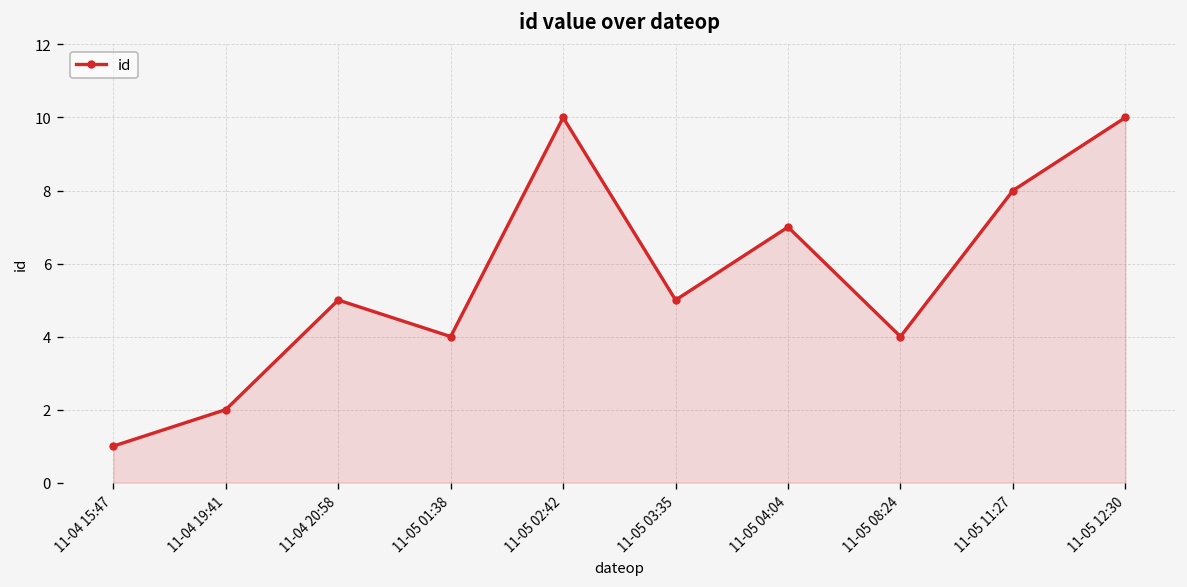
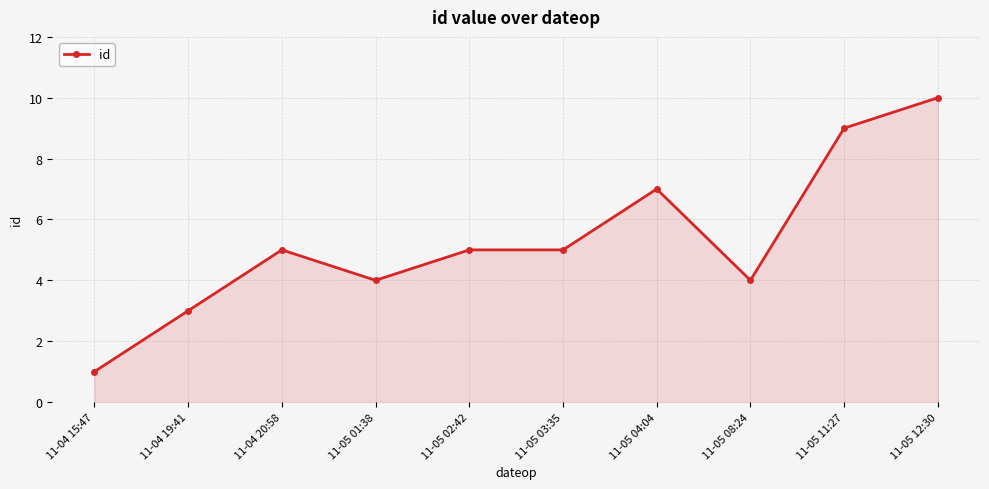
  {
    "11-04 15:47": 1,
-   "11-04 19:41": 2,
+   "11-04 19:41": 3,
    "11-04 20:58": 5,
    "11-05 01:38": 4,
-   "11-05 02:42": 10,
+   "11-05 02:42": 5,
    "11-05 03:35": 5,
    "11-05 04:04": 7,
    "11-05 08:24": 4,
-   "11-05 11:27": 8,
+   "11-05 11:27": 9,
    "11-05 12:30": 10
  }
